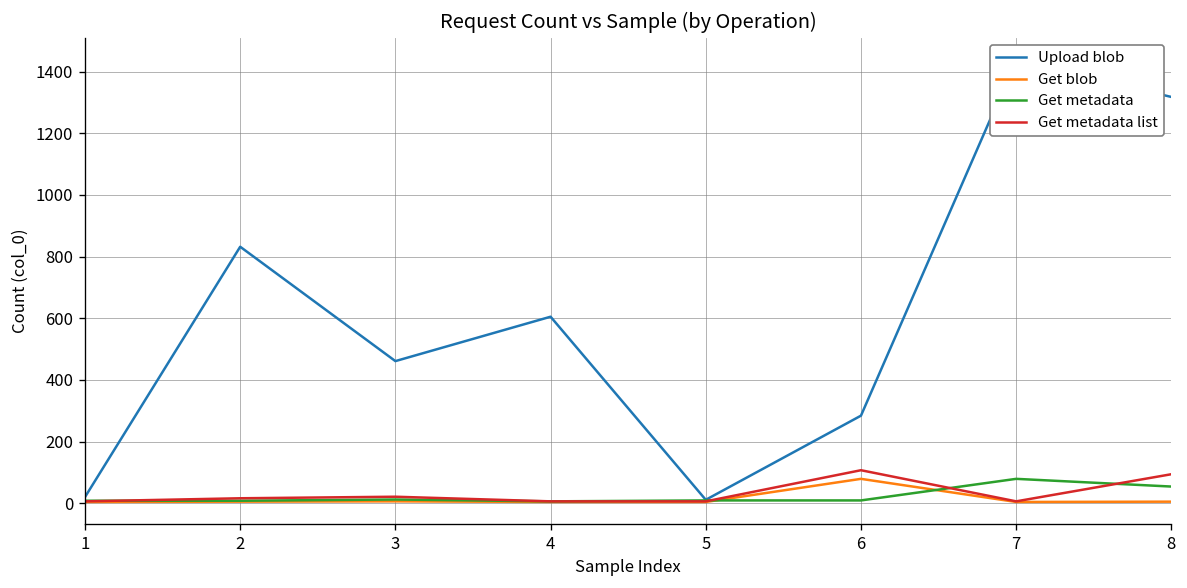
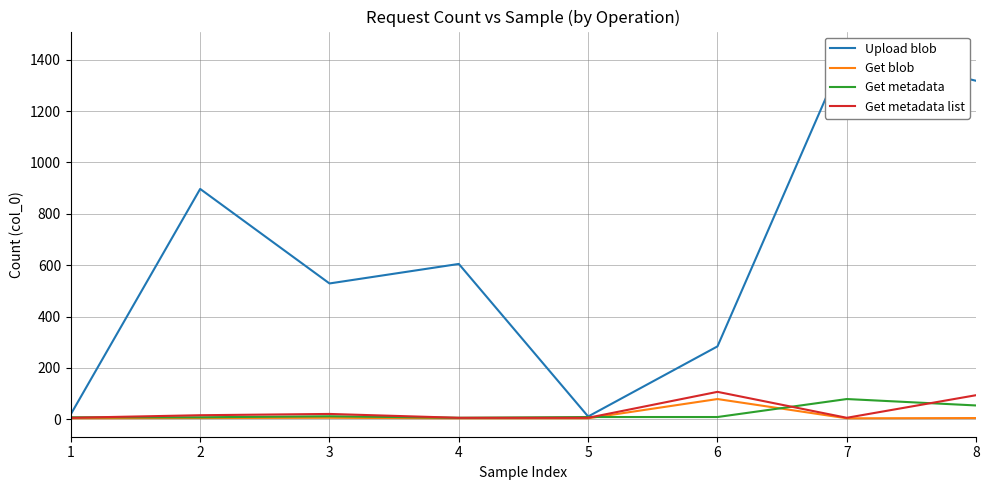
  {
    "Upload blob": {
      "1": 20,
-     "2": 830,
-     "3": 460,
+     "2": 900,
+     "3": 530,
      "4": 610,
      "6": 280,
      "8": 1320
    },
    "Get blob": {
      "6": 80,
      "8": 10
    },
    "Get metadata": {
      "6": 10,
      "7": 80,
      "8": 50
    },
    "Get metadata list": {
      "6": 110,
      "8": 90
    }
  }
